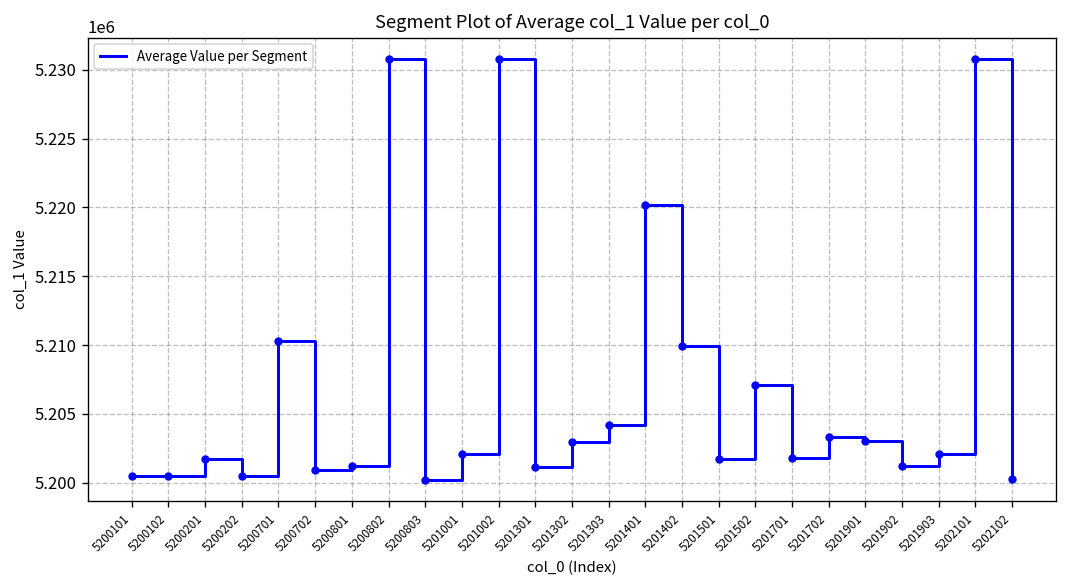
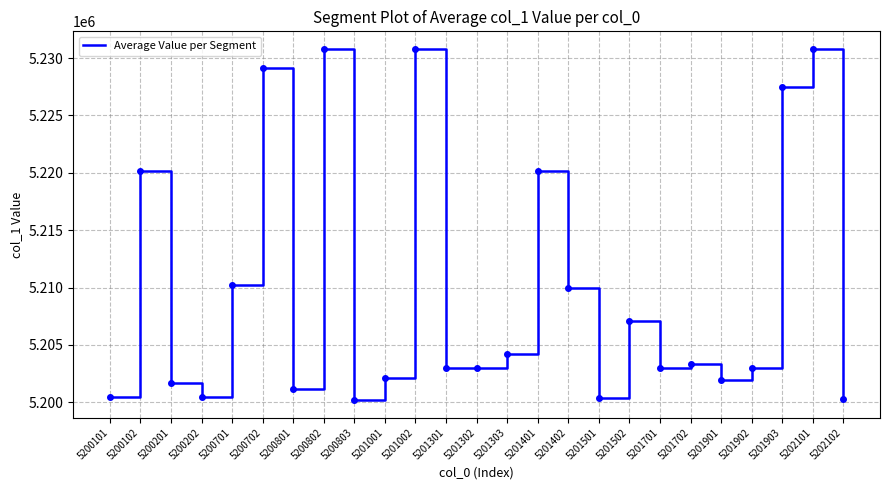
  {
    "5200101": 5200500,
-   "5200102": 5200500,
+   "5200102": 5220200,
    "5200201": 5201700,
    "5200202": 5200500,
    "5200701": 5210300,
-   "5200702": 5200900,
+   "5200702": 5229100,
    "5200801": 5201200,
    "5200802": 5230800,
    "5200803": 5200200,
    "5201001": 5202100,
    "5201002": 5230800,
-   "5201301": 5201100,
+   "5201301": 5203000,
    "5201302": 5203000,
    "5201303": 5204200,
    "5201401": 5220200,
    "5201402": 5210000,
-   "5201501": 5201700,
+   "5201501": 5200400,
    "5201502": 5207100,
-   "5201701": 5201800,
+   "5201701": 5203000,
    "5201702": 5203300,
-   "5201901": 5203000,
-   "5201902": 5201200,
-   "5201903": 5202100,
+   "5201901": 5201900,
+   "5201902": 5203000,
+   "5201903": 5227500,
    "5202101": 5230800,
    "5202102": 5200300
  }
